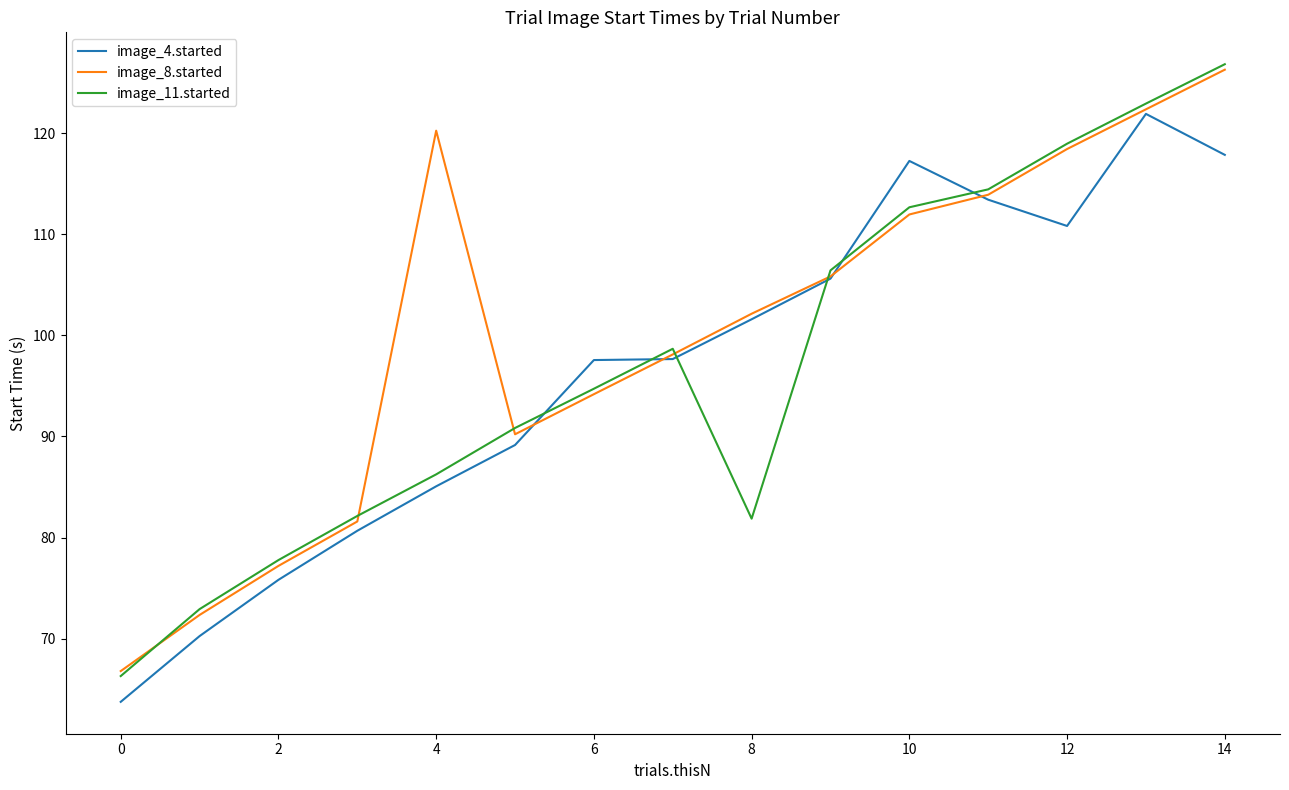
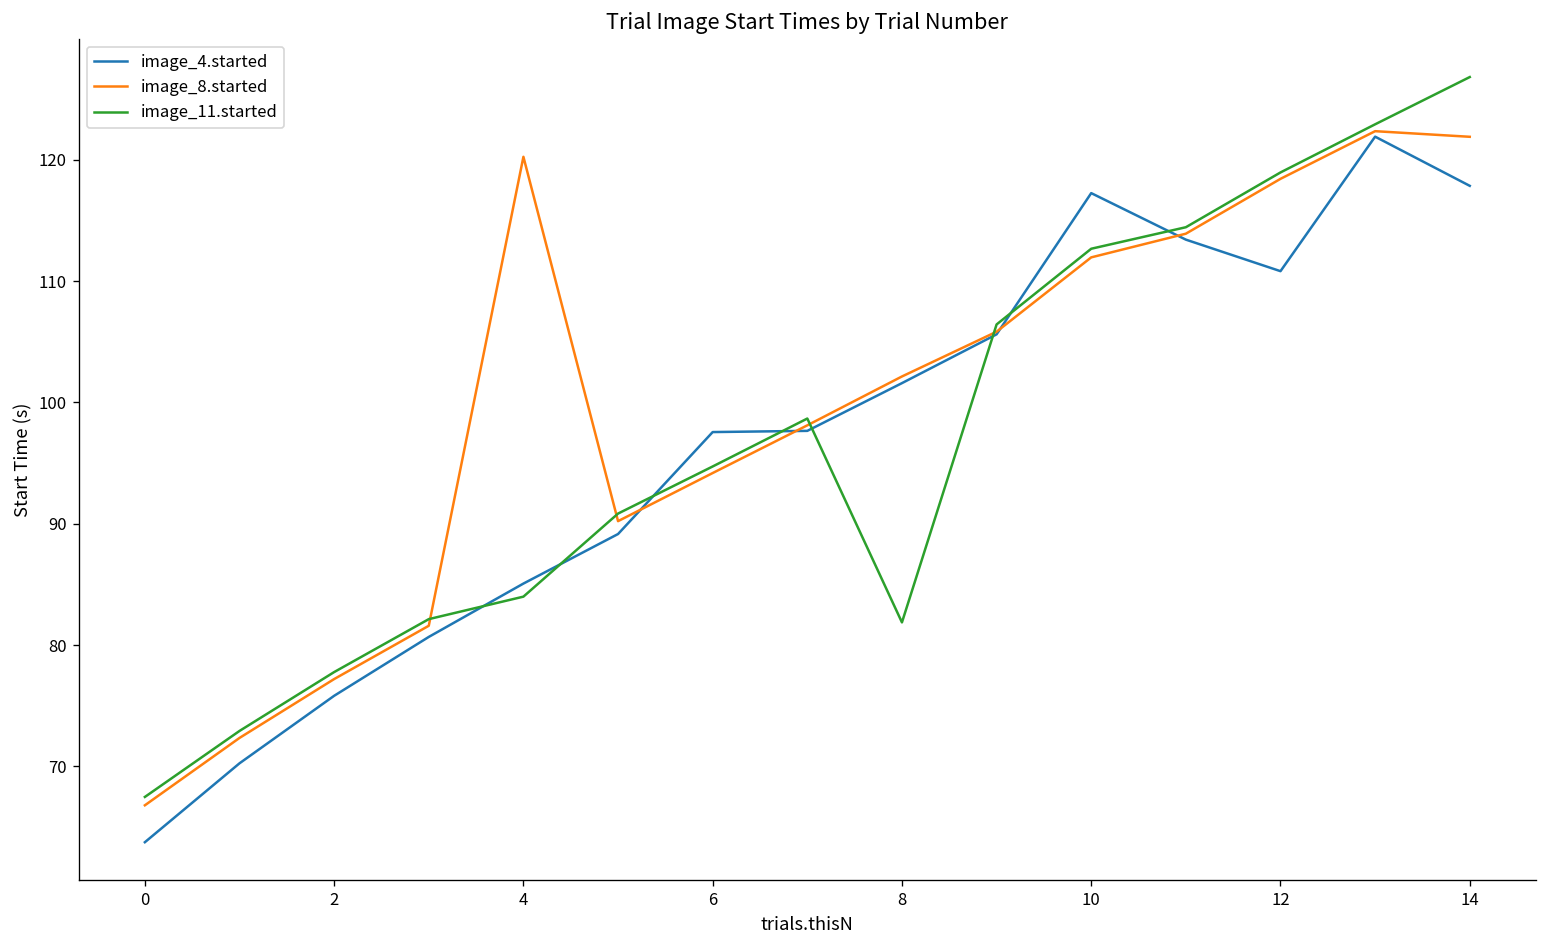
  {
    "image_4.started": {
      "0": 63.8,
      "2": 75.8,
      "4": 85.1,
      "6": 97.6,
      "8": 101.6,
      "10": 117.2,
      "12": 110.8,
      "14": 117.8
    },
    "image_8.started": {
      "0": 66.8,
      "2": 77.2,
      "4": 120.2,
      "6": 94.2,
      "8": 102.1,
      "10": 112.0,
      "12": 118.4,
-     "14": 126.3
+     "14": 121.9
    },
    "image_11.started": {
-     "0": 66.3,
+     "0": 67.5,
      "2": 77.8,
-     "4": 86.3,
+     "4": 84.0,
      "6": 94.7,
      "8": 81.9,
      "10": 112.7,
      "12": 119.0,
      "14": 126.8
    }
  }
